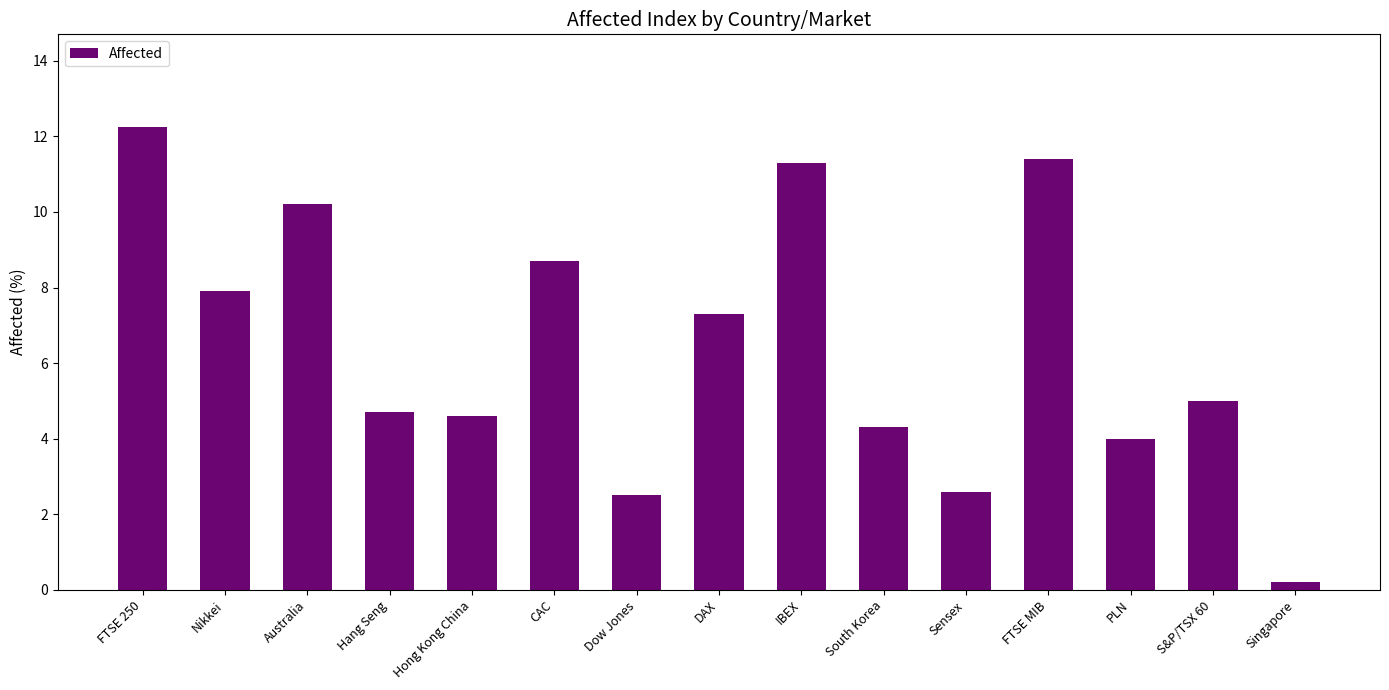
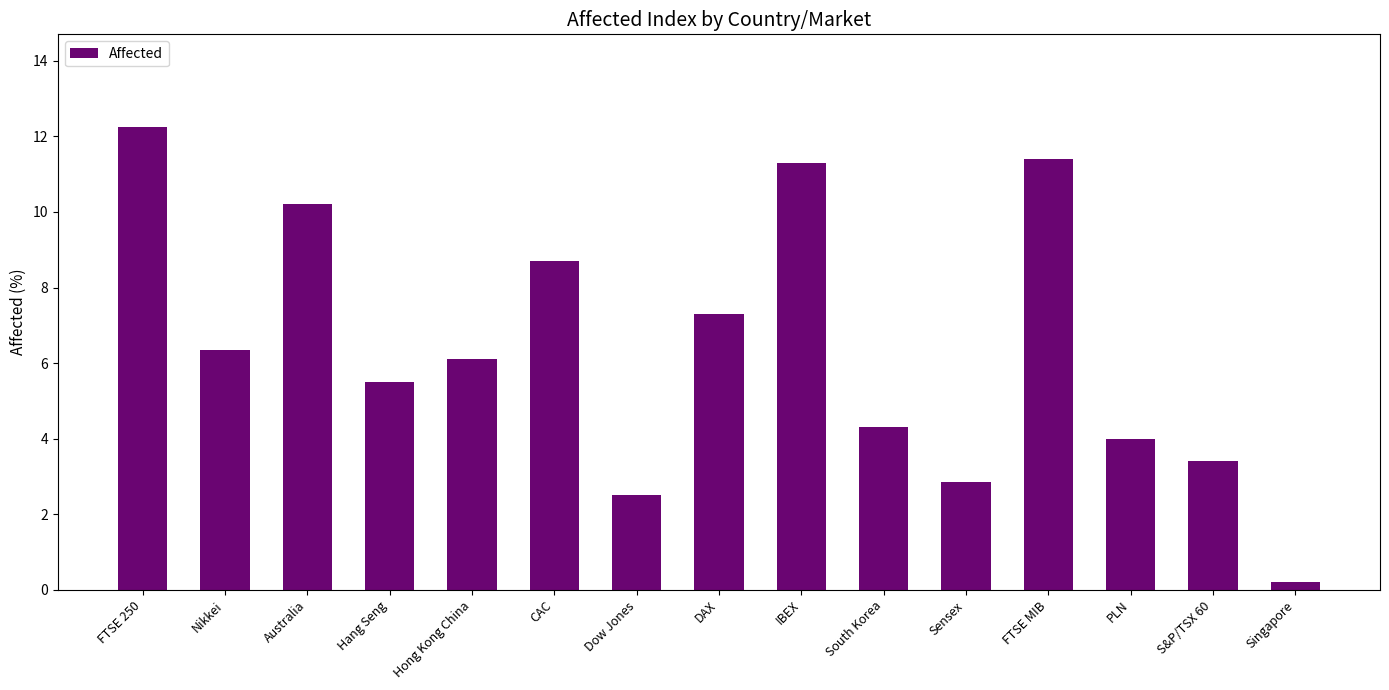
  {
    "FTSE 250": 12.3,
-   "Nikkei": 7.9,
+   "Nikkei": 6.3,
    "Australia": 10.2,
-   "Hang Seng": 4.7,
-   "Hong Kong China": 4.6,
+   "Hang Seng": 5.5,
+   "Hong Kong China": 6.1,
    "CAC": 8.7,
    "Dow Jones": 2.5,
    "DAX": 7.3,
    "IBEX": 11.3,
    "South Korea": 4.3,
-   "Sensex": 2.6,
+   "Sensex": 2.9,
    "FTSE MIB": 11.4,
    "PLN": 4.0,
-   "S&P/TSX 60": 5.0,
+   "S&P/TSX 60": 3.4,
    "Singapore": 0.2
  }
